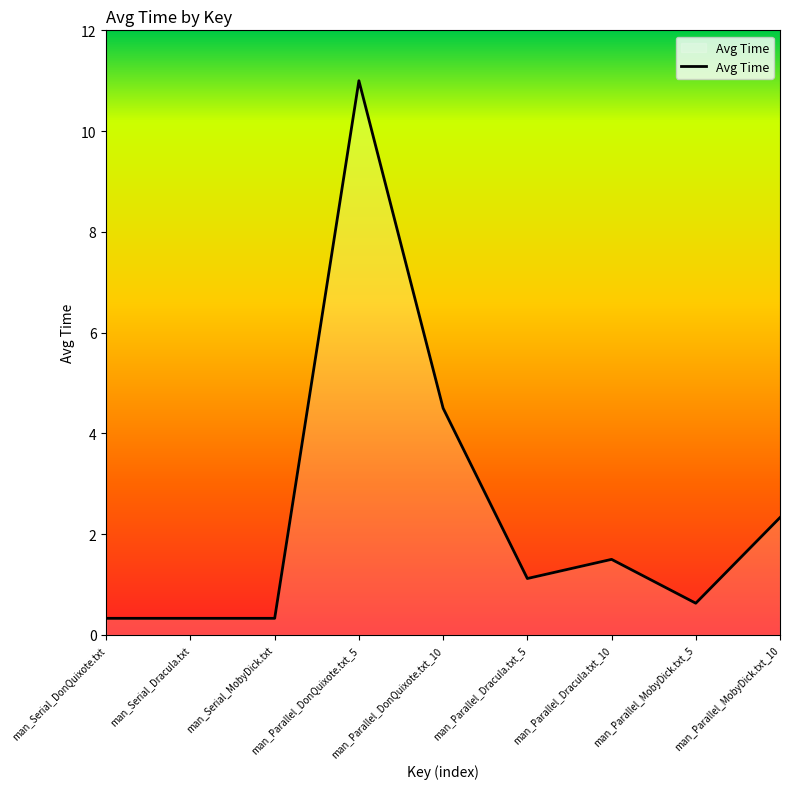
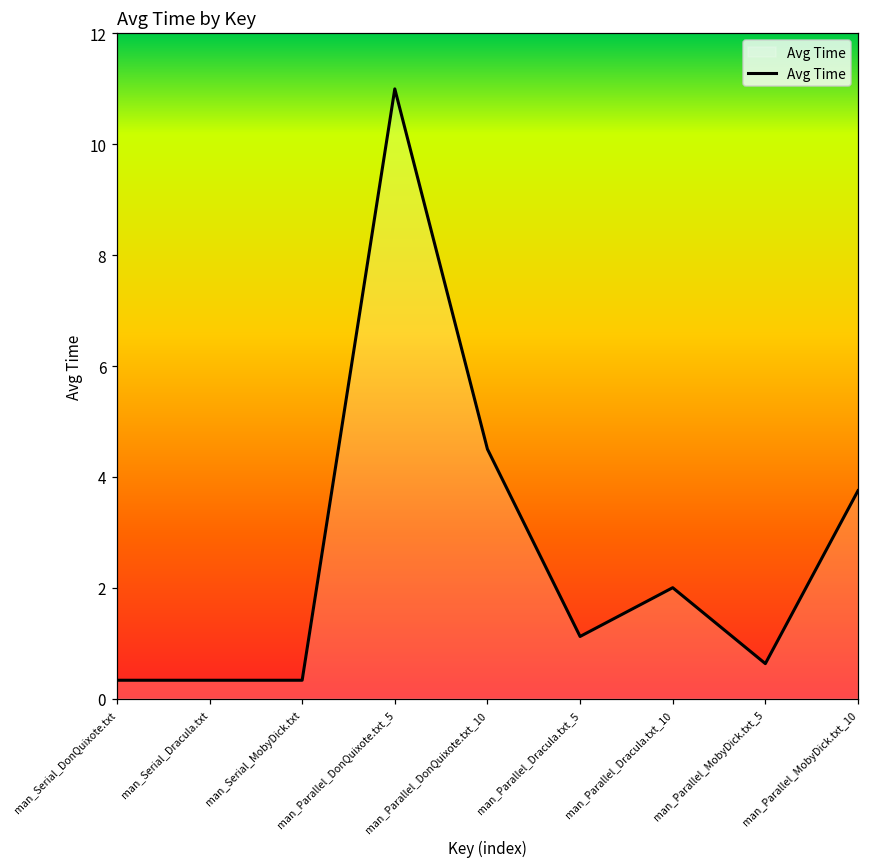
  {
    "man_Serial_DonQuixote.txt": 0.3,
    "man_Serial_Dracula.txt": 0.3,
    "man_Serial_MobyDick.txt": 0.3,
    "man_Parallel_DonQuixote.txt_5": 11.0,
    "man_Parallel_DonQuixote.txt_10": 4.5,
    "man_Parallel_Dracula.txt_5": 1.1,
-   "man_Parallel_Dracula.txt_10": 1.5,
+   "man_Parallel_Dracula.txt_10": 2.0,
    "man_Parallel_MobyDick.txt_5": 0.6,
-   "man_Parallel_MobyDick.txt_10": 2.3
+   "man_Parallel_MobyDick.txt_10": 3.8
  }
